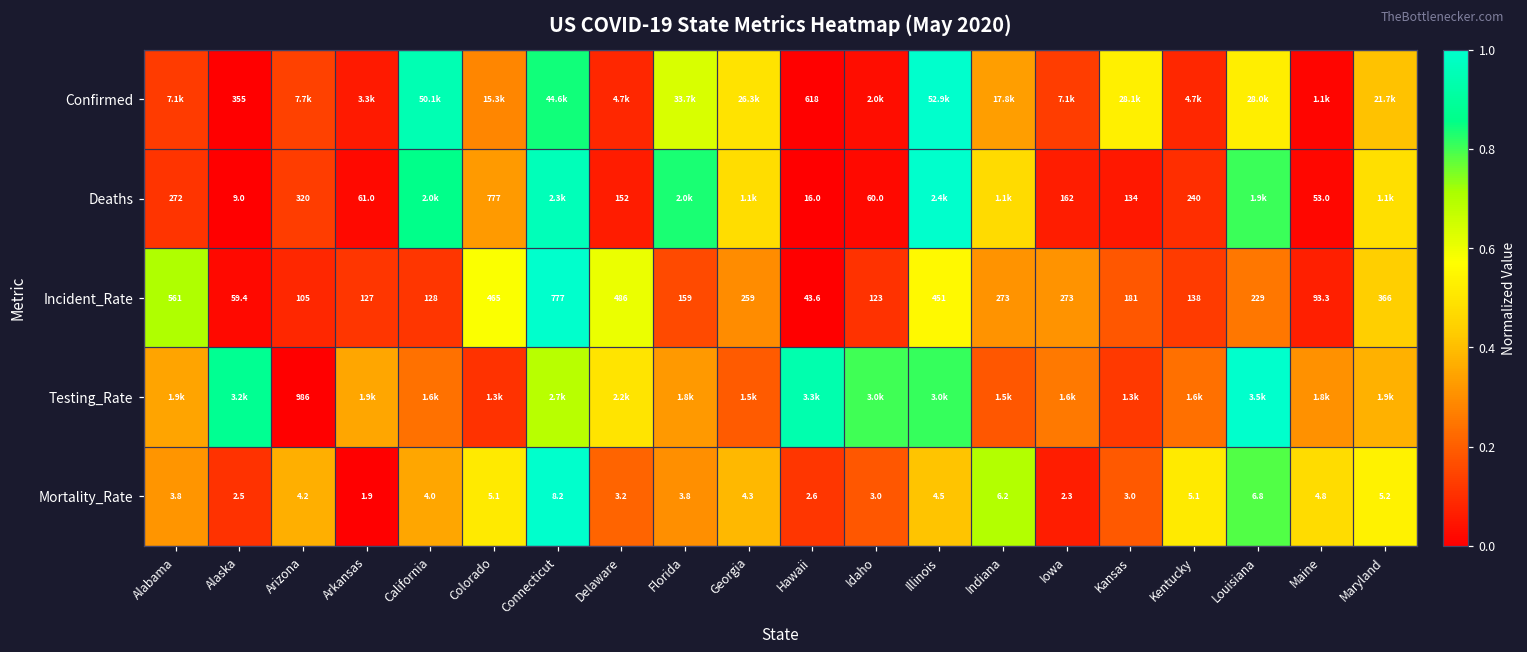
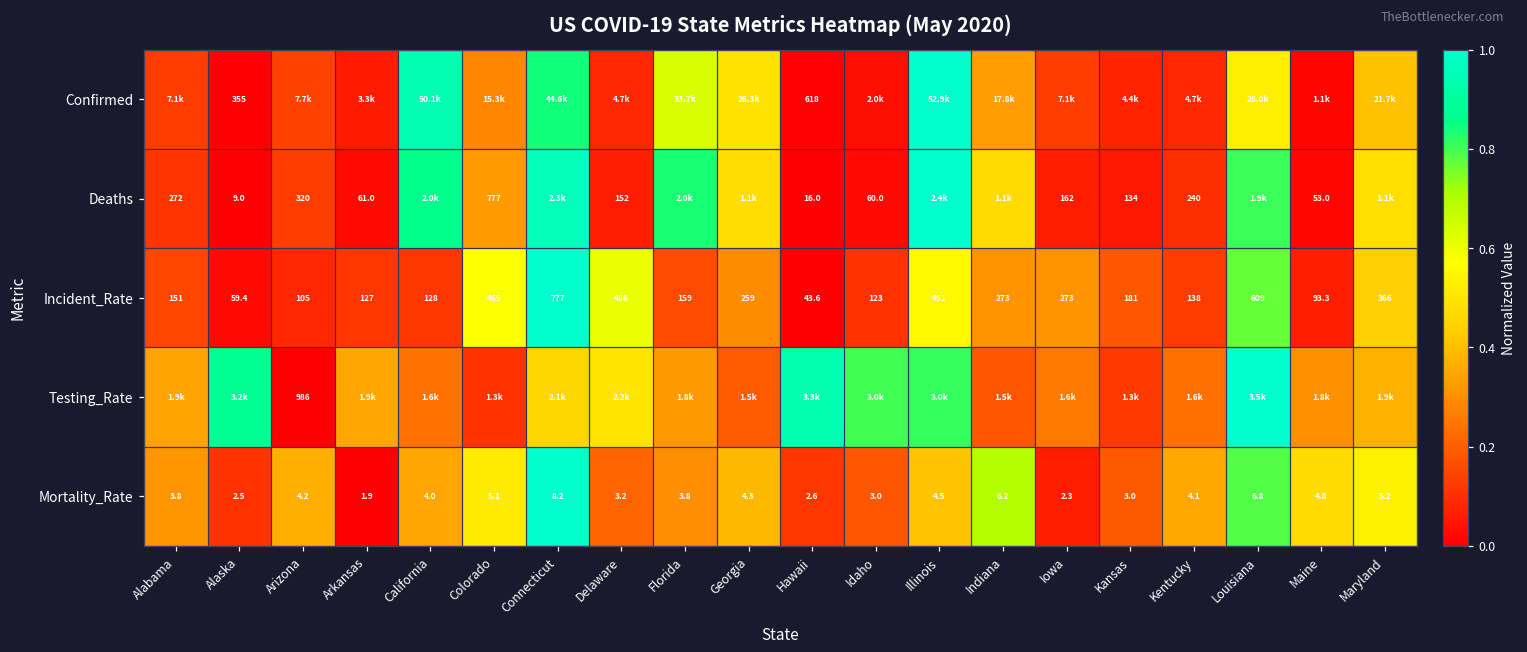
  {
    "Confirmed": {
      "Alabama": "7.1k",
      "Alaska": "355",
      "Arizona": "7.7k",
      "Arkansas": "3.3k",
      "California": "50.1k",
      "Colorado": "15.3k",
      "Connecticut": "44.6k",
      "Delaware": "4.7k",
      "Florida": "33.7k",
      "Georgia": "26.3k",
      "Hawaii": "618",
      "Idaho": "2.0k",
      "Illinois": "52.9k",
      "Indiana": "17.8k",
      "Iowa": "7.1k",
-     "Kansas": "28.1k",
+     "Kansas": "4.4k",
      "Kentucky": "4.7k",
      "Louisiana": "28.0k",
      "Maine": "1.1k",
      "Maryland": "21.7k"
    },
    "Deaths": {
      "Alabama": "272",
      "Alaska": "9.0",
      "Arizona": "320",
      "Arkansas": "61.0",
      "California": "2.0k",
      "Colorado": "777",
      "Connecticut": "2.3k",
      "Delaware": "152",
      "Florida": "2.0k",
      "Georgia": "1.1k",
      "Hawaii": "16.0",
      "Idaho": "60.0",
      "Illinois": "2.4k",
      "Indiana": "1.1k",
      "Iowa": "162",
      "Kansas": "134",
      "Kentucky": "240",
      "Louisiana": "1.9k",
      "Maine": "53.0",
      "Maryland": "1.1k"
    },
    "Incident_Rate": {
-     "Alabama": "561",
+     "Alabama": "151",
      "Alaska": "59.4",
      "Arizona": "105",
      "Arkansas": "127",
      "California": "128",
      "Colorado": "465",
      "Connecticut": "777",
      "Delaware": "486",
      "Florida": "159",
      "Georgia": "259",
      "Hawaii": "43.6",
      "Idaho": "123",
      "Illinois": "451",
      "Indiana": "273",
      "Iowa": "273",
      "Kansas": "181",
      "Kentucky": "138",
-     "Louisiana": "229",
+     "Louisiana": "609",
      "Maine": "93.3",
      "Maryland": "366"
    },
    "Testing_Rate": {
      "Alabama": "1.9k",
      "Alaska": "3.2k",
      "Arizona": "986",
      "Arkansas": "1.9k",
      "California": "1.6k",
      "Colorado": "1.3k",
-     "Connecticut": "2.7k",
+     "Connecticut": "2.1k",
      "Delaware": "2.2k",
      "Florida": "1.8k",
      "Georgia": "1.5k",
      "Hawaii": "3.3k",
      "Idaho": "3.0k",
      "Illinois": "3.0k",
      "Indiana": "1.5k",
      "Iowa": "1.6k",
      "Kansas": "1.3k",
      "Kentucky": "1.6k",
      "Louisiana": "3.5k",
      "Maine": "1.8k",
      "Maryland": "1.9k"
    },
    "Mortality_Rate": {
      "Alabama": "3.8",
      "Alaska": "2.5",
      "Arizona": "4.2",
      "Arkansas": "1.9",
      "California": "4.0",
      "Colorado": "5.1",
      "Connecticut": "8.2",
      "Delaware": "3.2",
      "Florida": "3.8",
      "Georgia": "4.3",
      "Hawaii": "2.6",
      "Idaho": "3.0",
      "Illinois": "4.5",
      "Indiana": "6.2",
      "Iowa": "2.3",
      "Kansas": "3.0",
-     "Kentucky": "5.1",
+     "Kentucky": "4.1",
      "Louisiana": "6.8",
      "Maine": "4.8",
      "Maryland": "5.2"
    }
  }
